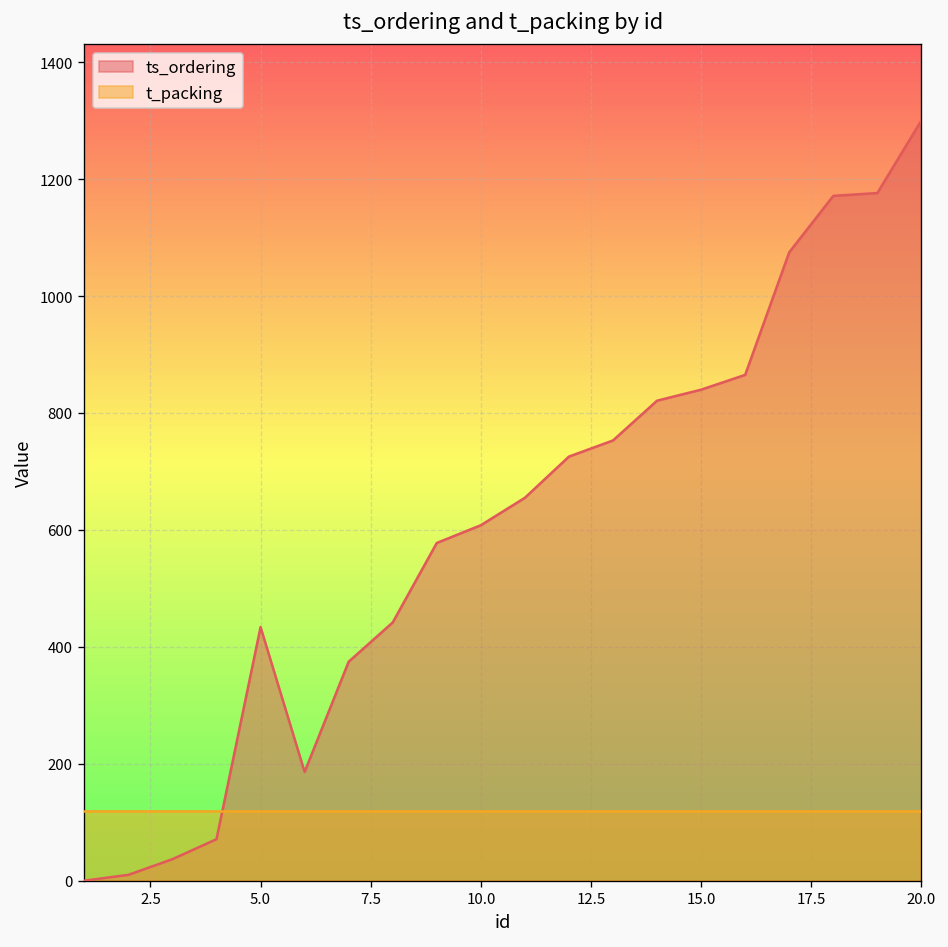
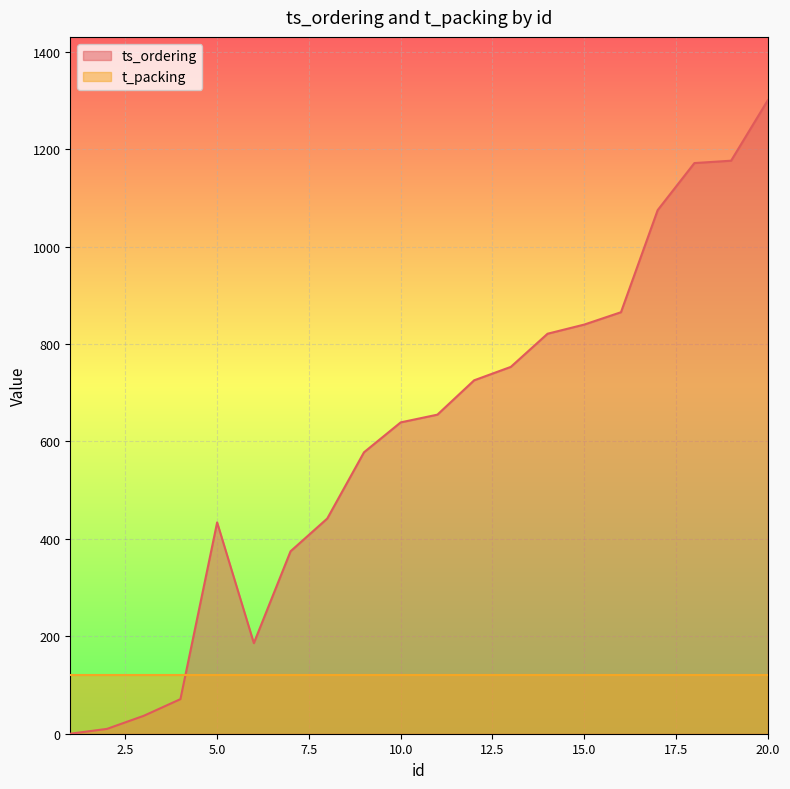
  {
    "ts_ordering": {
      "5.0": 430,
-     "10.0": 610,
+     "10.0": 640,
      "15.0": 840,
      "20.0": 1300
    },
    "t_packing": {
      "5.0": 120,
      "10.0": 120,
      "15.0": 120,
      "20.0": 120
    }
  }
